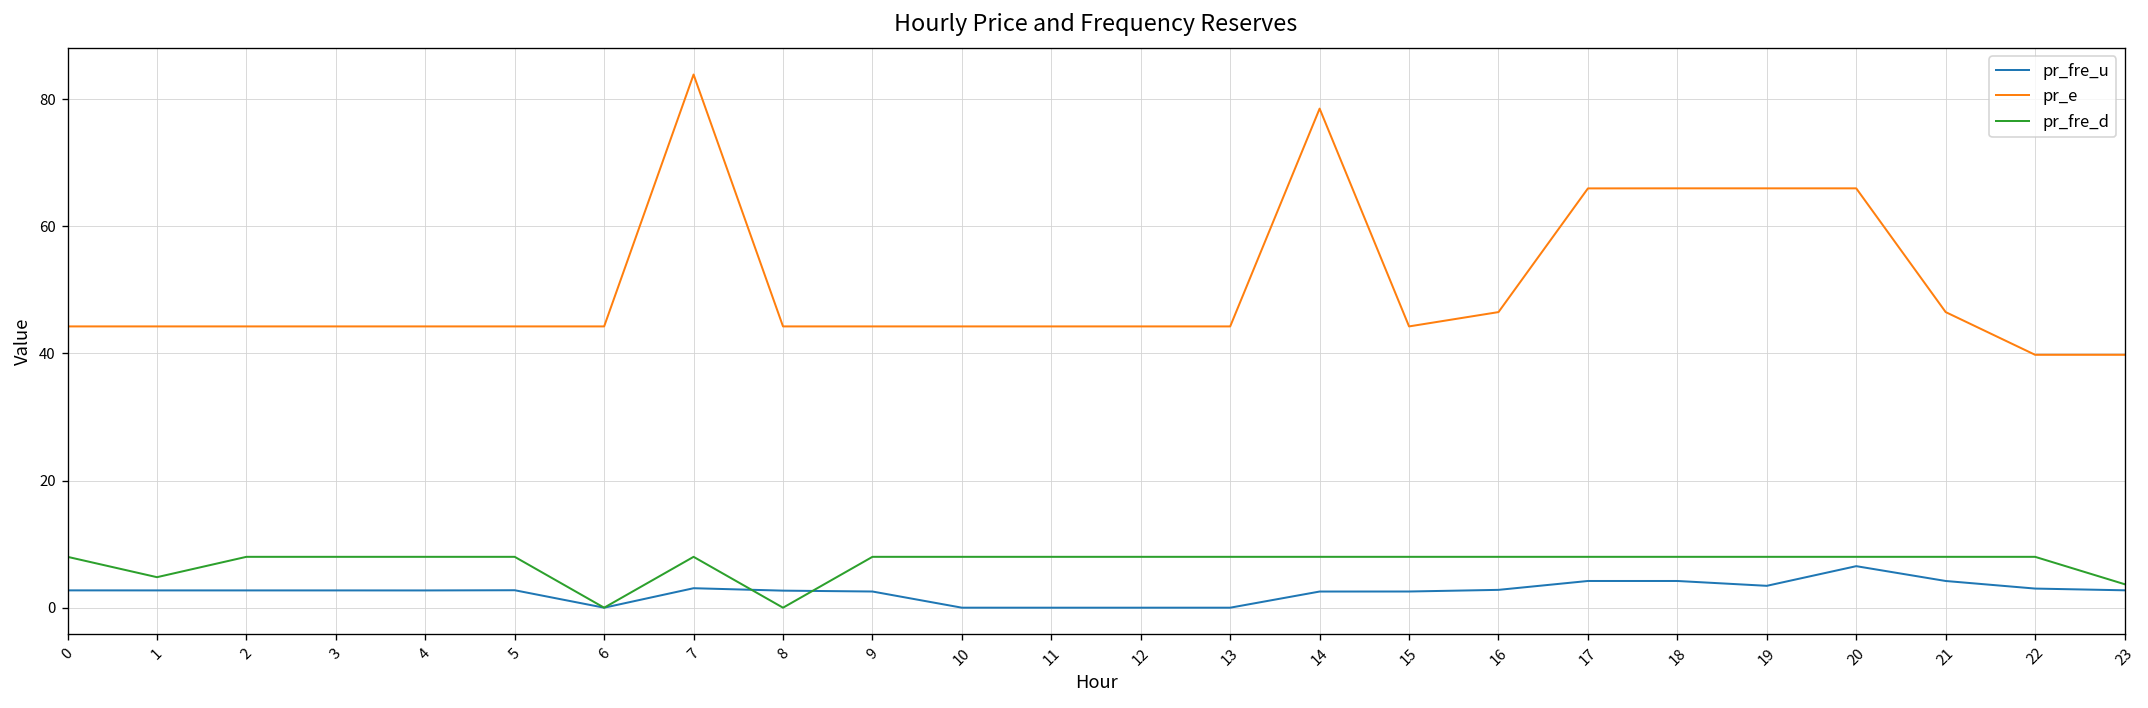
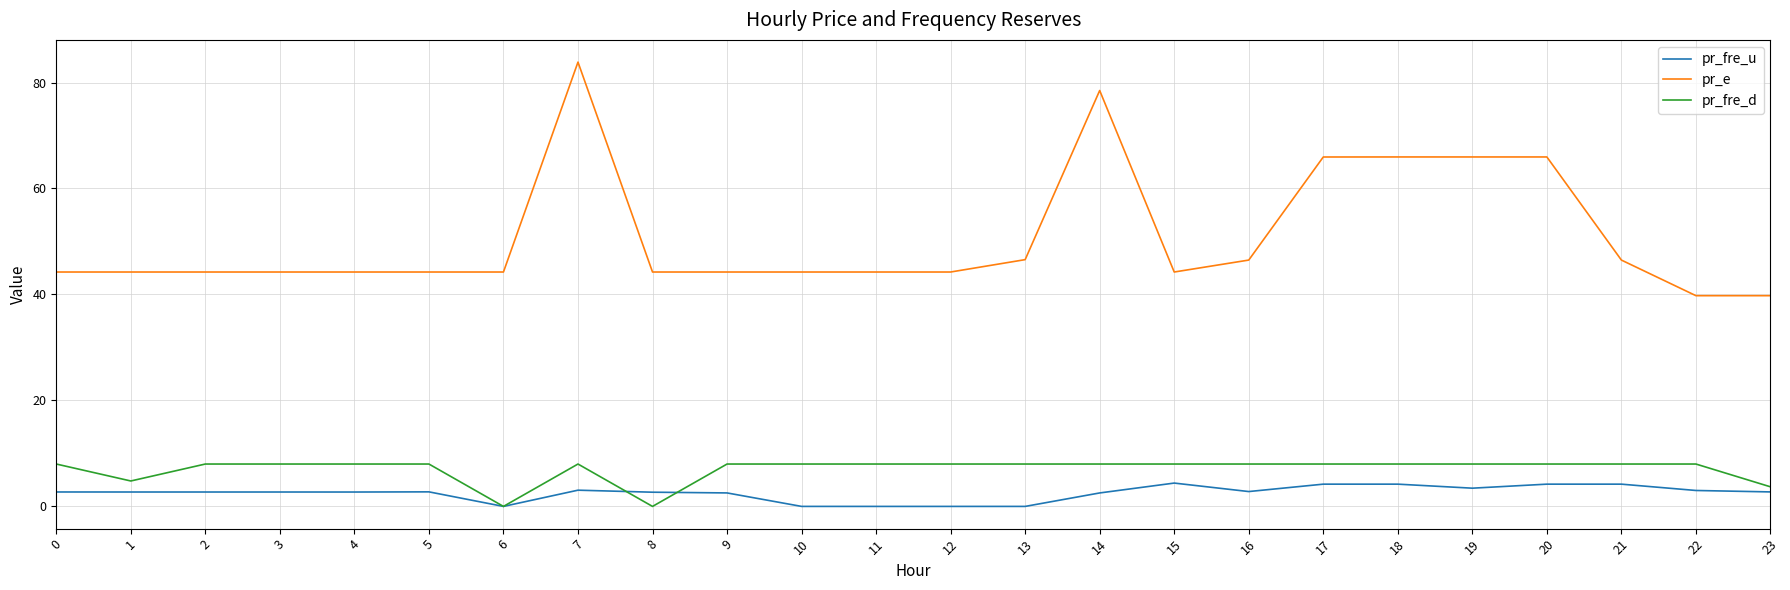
  {
    "pr_fre_u": {
      "0": 3,
      "1": 3,
      "2": 3,
      "3": 3,
      "4": 3,
      "5": 3,
      "7": 3,
      "8": 3,
      "9": 3,
      "10": 0,
      "11": 0,
      "12": 0,
      "13": 0,
      "14": 3,
-     "15": 3,
+     "15": 4,
      "16": 3,
      "17": 4,
      "18": 4,
      "19": 3,
-     "20": 7,
+     "20": 4,
      "21": 4,
      "22": 3,
      "23": 3
    },
    "pr_e": {
      "0": 44,
      "1": 44,
      "2": 44,
      "3": 44,
      "4": 44,
      "5": 44,
      "6": 44,
      "7": 84,
      "8": 44,
      "9": 44,
      "10": 44,
      "11": 44,
      "12": 44,
-     "13": 44,
+     "13": 47,
      "14": 78,
      "15": 44,
      "16": 46,
      "17": 66,
      "18": 66,
      "19": 66,
      "20": 66,
      "21": 46,
      "22": 40,
      "23": 40
    },
    "pr_fre_d": {
      "0": 8,
      "1": 5,
      "2": 8,
      "3": 8,
      "4": 8,
      "5": 8,
      "7": 8,
      "8": 0,
      "9": 8,
      "10": 8,
      "11": 8,
      "12": 8,
      "13": 8,
      "14": 8,
      "15": 8,
      "16": 8,
      "17": 8,
      "18": 8,
      "19": 8,
      "20": 8,
      "21": 8,
      "22": 8,
      "23": 4
    }
  }
